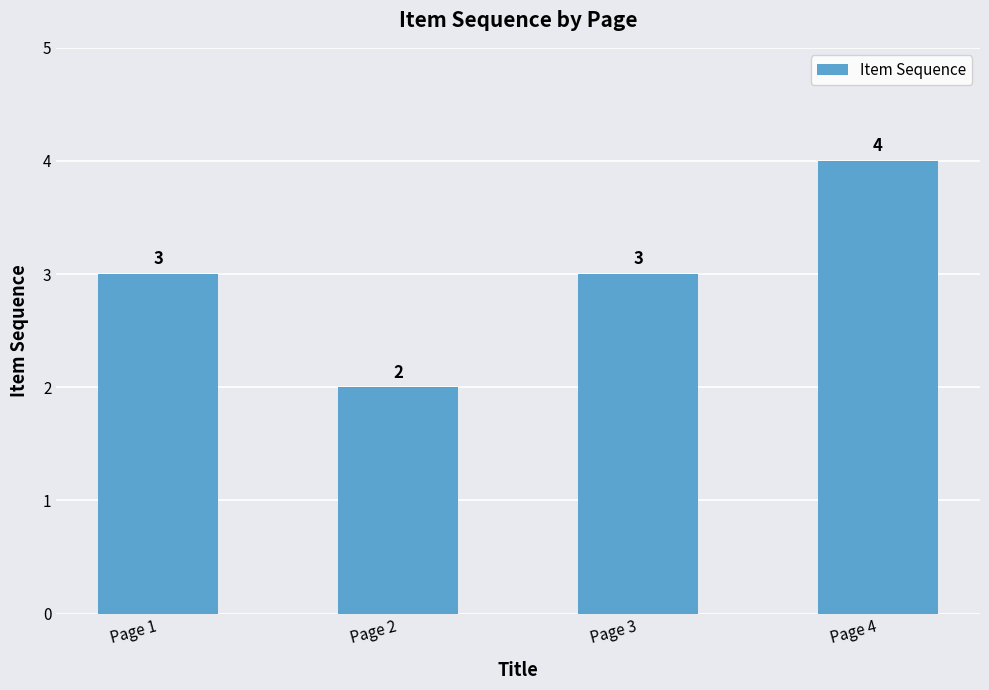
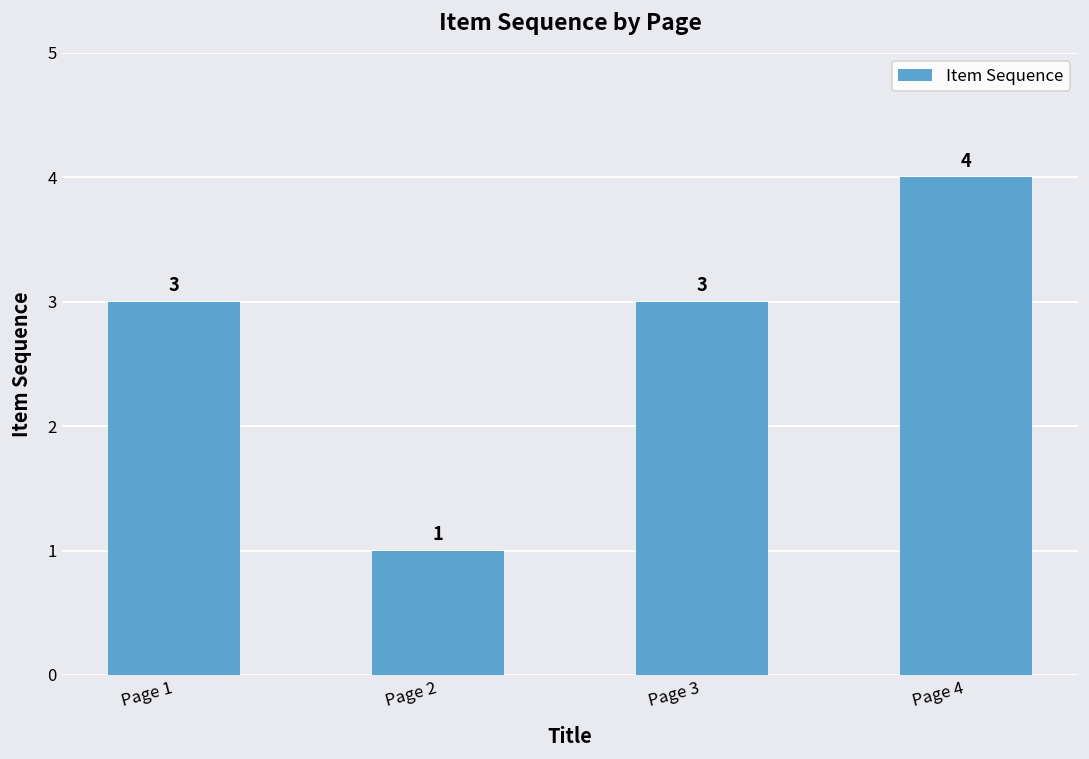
  {
    "Page 1": 3,
-   "Page 2": 2,
+   "Page 2": 1,
    "Page 3": 3,
    "Page 4": 4
  }
